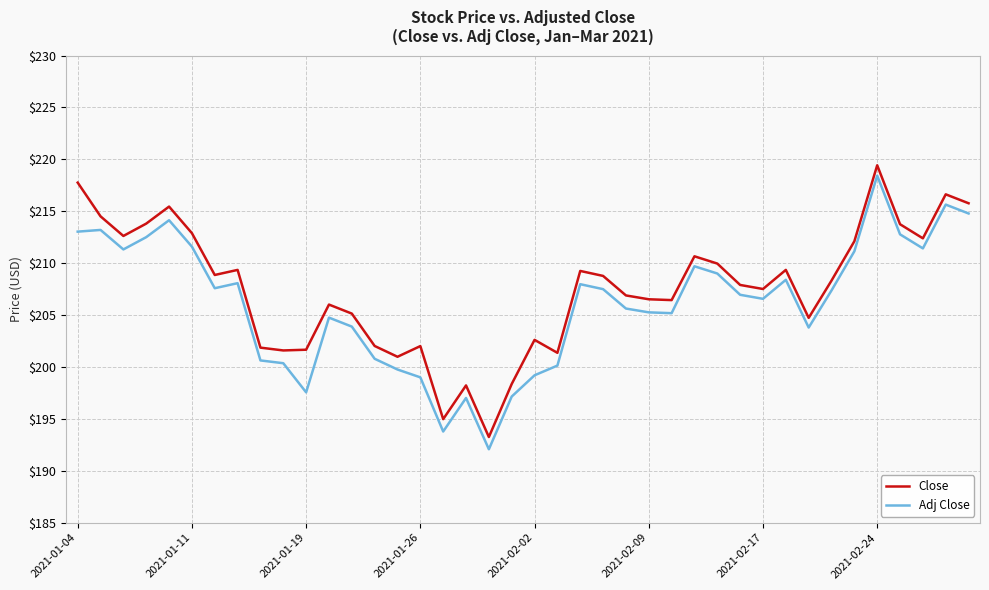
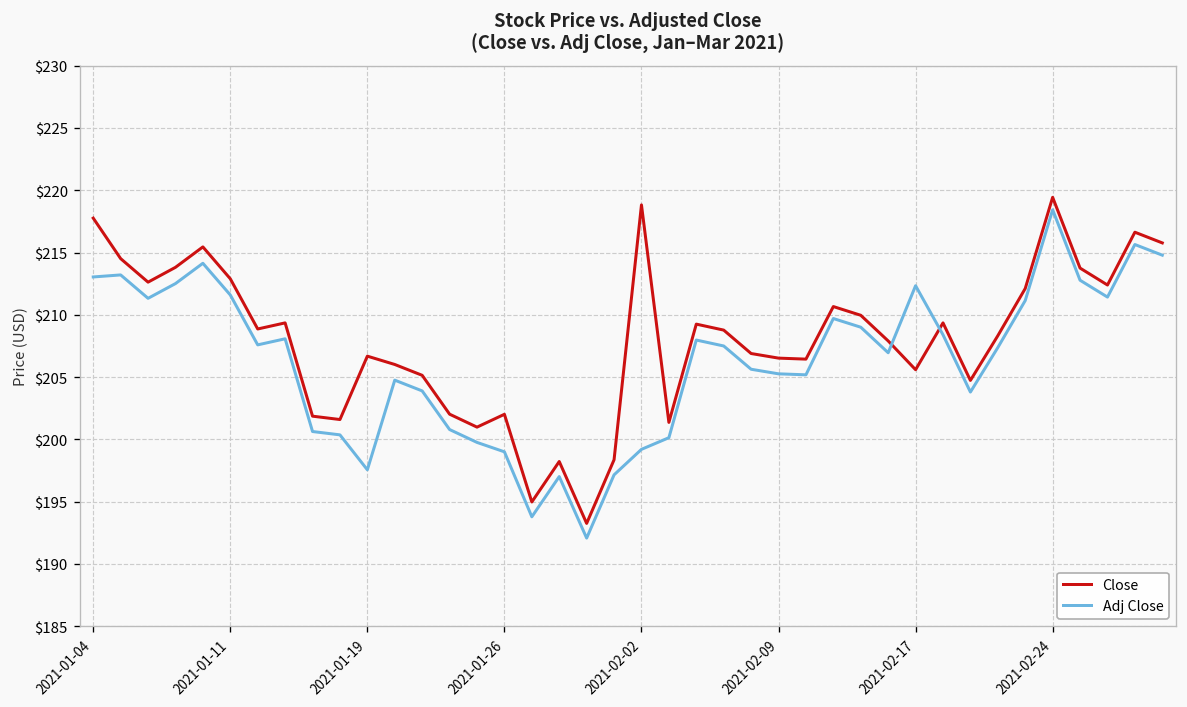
  {
    "Close": {
      "2021-01-04": "$217.8",
      "2021-01-11": "$212.9",
-     "2021-01-19": "$201.7",
+     "2021-01-19": "$206.7",
      "2021-01-26": "$202.0",
-     "2021-02-02": "$202.6",
+     "2021-02-02": "$218.8",
      "2021-02-09": "$206.5",
-     "2021-02-17": "$207.5",
+     "2021-02-17": "$205.6",
      "2021-02-24": "$219.4"
    },
    "Adj Close": {
      "2021-01-04": "$213.0",
      "2021-01-11": "$211.6",
      "2021-01-19": "$197.6",
      "2021-01-26": "$199.0",
      "2021-02-02": "$199.2",
      "2021-02-09": "$205.3",
-     "2021-02-17": "$206.6",
+     "2021-02-17": "$212.3",
      "2021-02-24": "$218.4"
    }
  }
